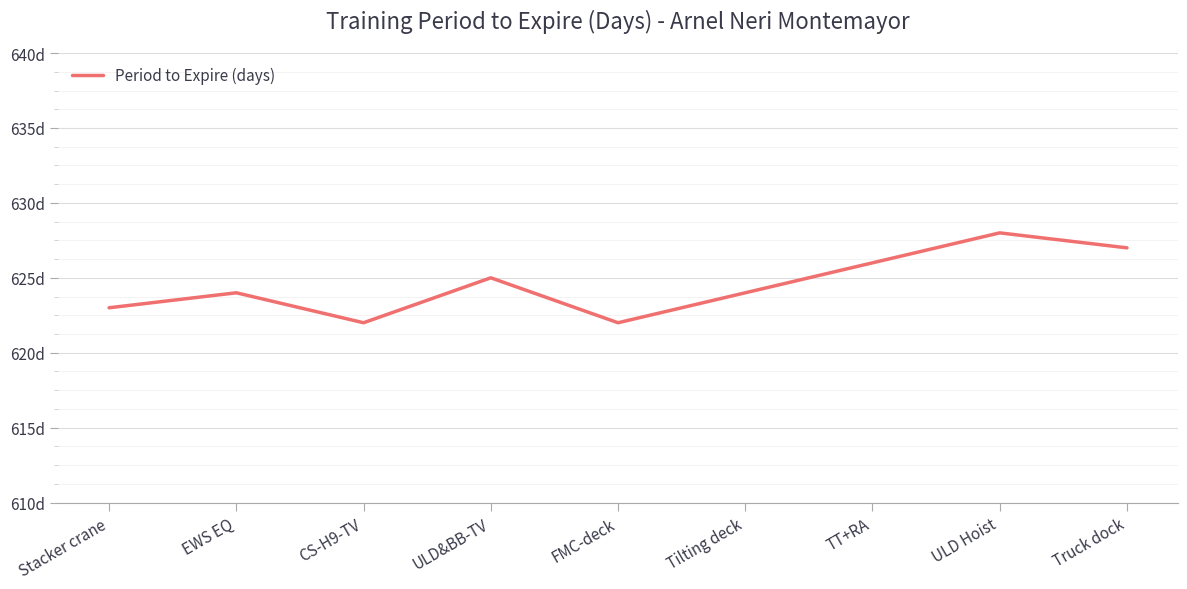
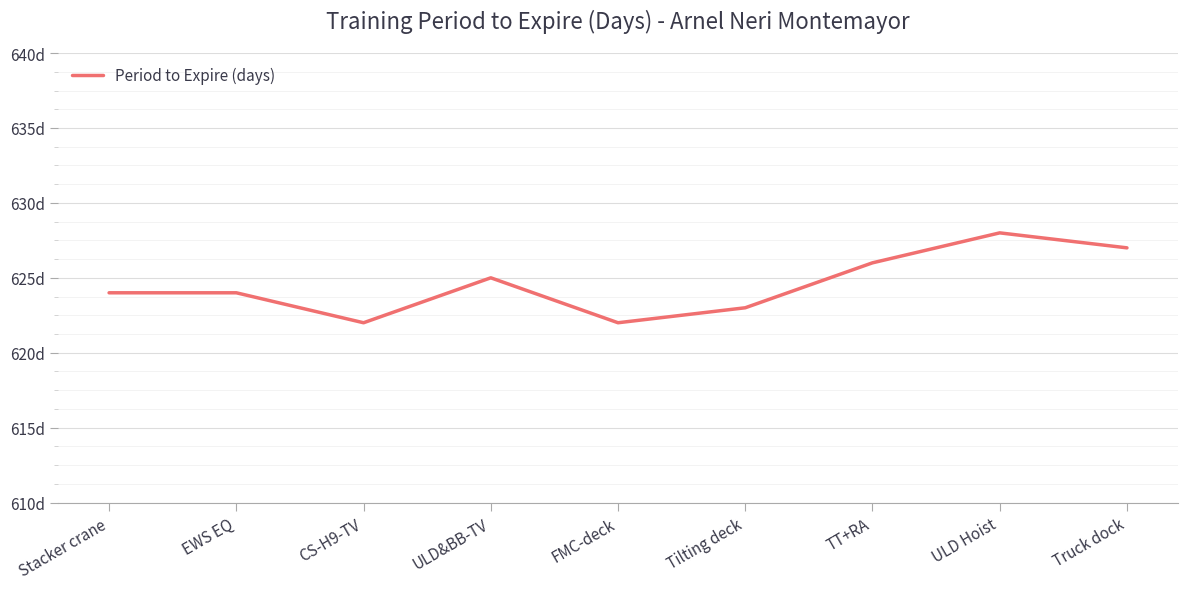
  {
-   "Stacker crane": "623d",
+   "Stacker crane": "624d",
    "EWS EQ": "624d",
    "CS-H9-TV": "622d",
    "ULD&BB-TV": "625d",
    "FMC-deck": "622d",
-   "Tilting deck": "624d",
+   "Tilting deck": "623d",
    "TT+RA": "626d",
    "ULD Hoist": "628d",
    "Truck dock": "627d"
  }
